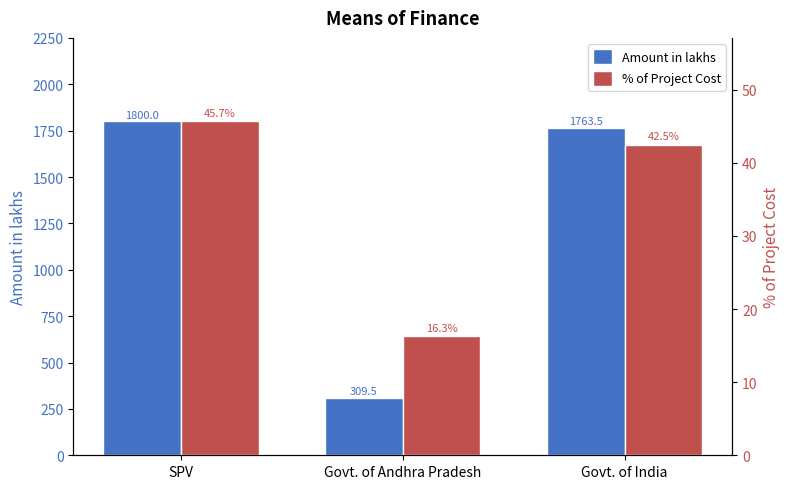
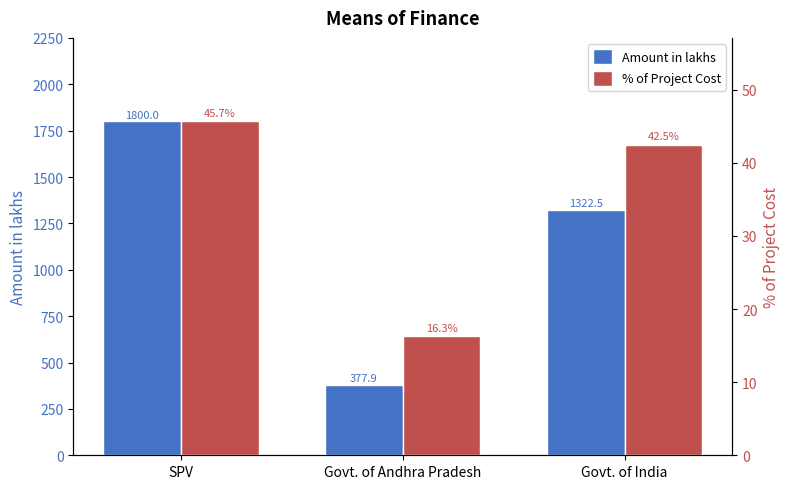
  {
    "Amount in lakhs": {
      "SPV": "1800.0",
-     "Govt. of Andhra Pradesh": "309.5",
-     "Govt. of India": "1763.5"
+     "Govt. of Andhra Pradesh": "377.9",
+     "Govt. of India": "1322.5"
    },
    "% of Project Cost": {
      "SPV": "45.7%",
      "Govt. of Andhra Pradesh": "16.3%",
      "Govt. of India": "42.5%"
    }
  }
